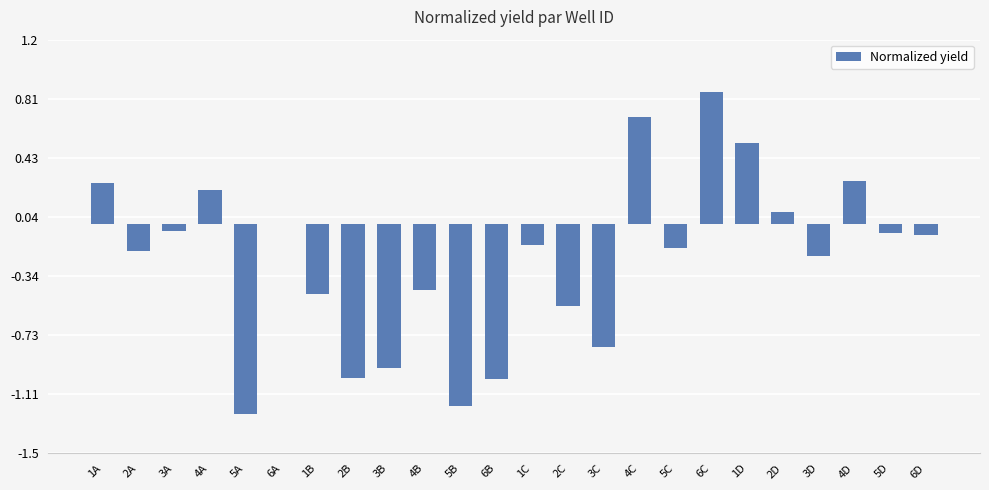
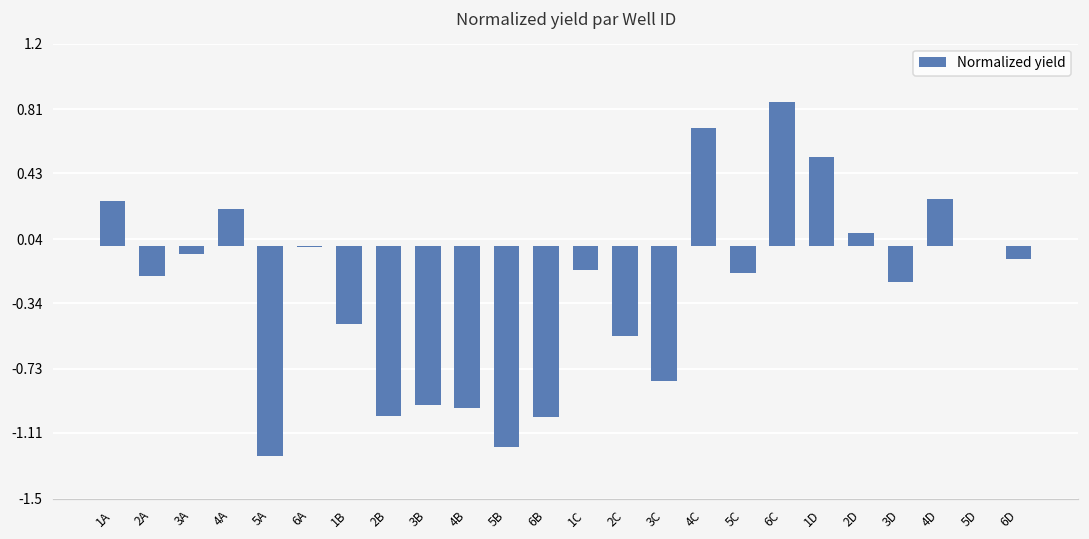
  {
    "1A": 0.27,
    "2A": -0.18,
    "3A": -0.05,
    "4A": 0.22,
    "5A": -1.25,
    "1B": -0.46,
    "2B": -1.01,
    "3B": -0.94,
-   "4B": -0.43,
+   "4B": -0.96,
    "5B": -1.19,
    "6B": -1.02,
    "1C": -0.14,
    "2C": -0.54,
    "3C": -0.80,
    "4C": 0.70,
    "5C": -0.16,
    "6C": 0.86,
    "1D": 0.53,
    "2D": 0.08,
    "3D": -0.21,
    "4D": 0.28,
-   "5D": -0.06,
+   "5D": 0.00,
    "6D": -0.08
  }
